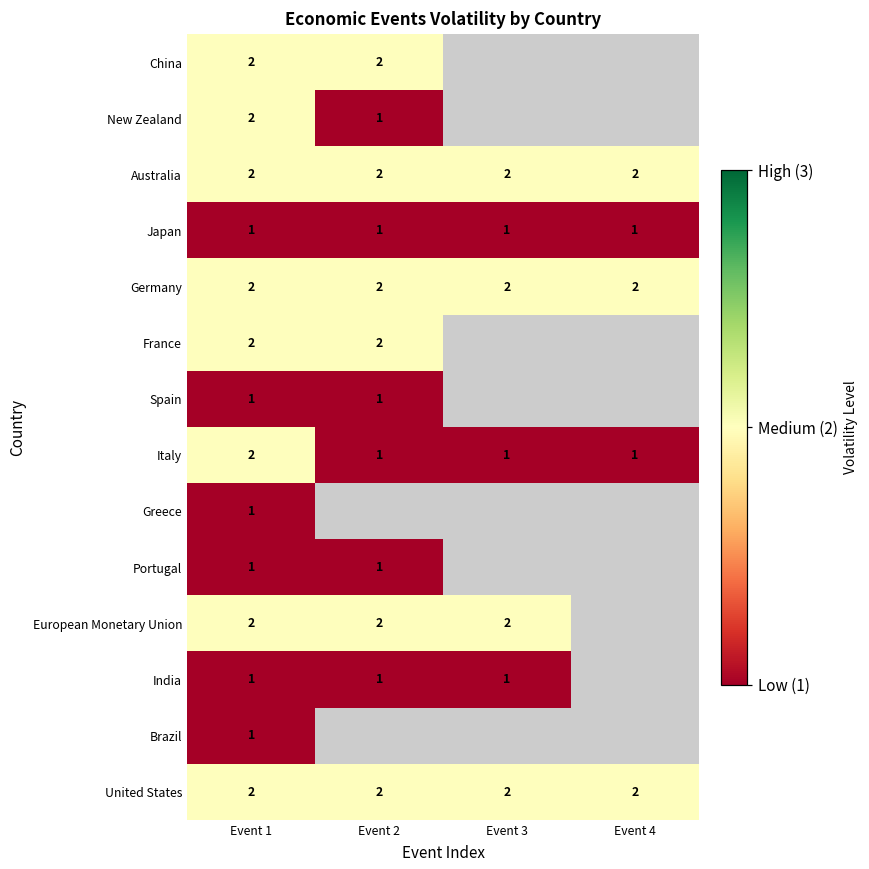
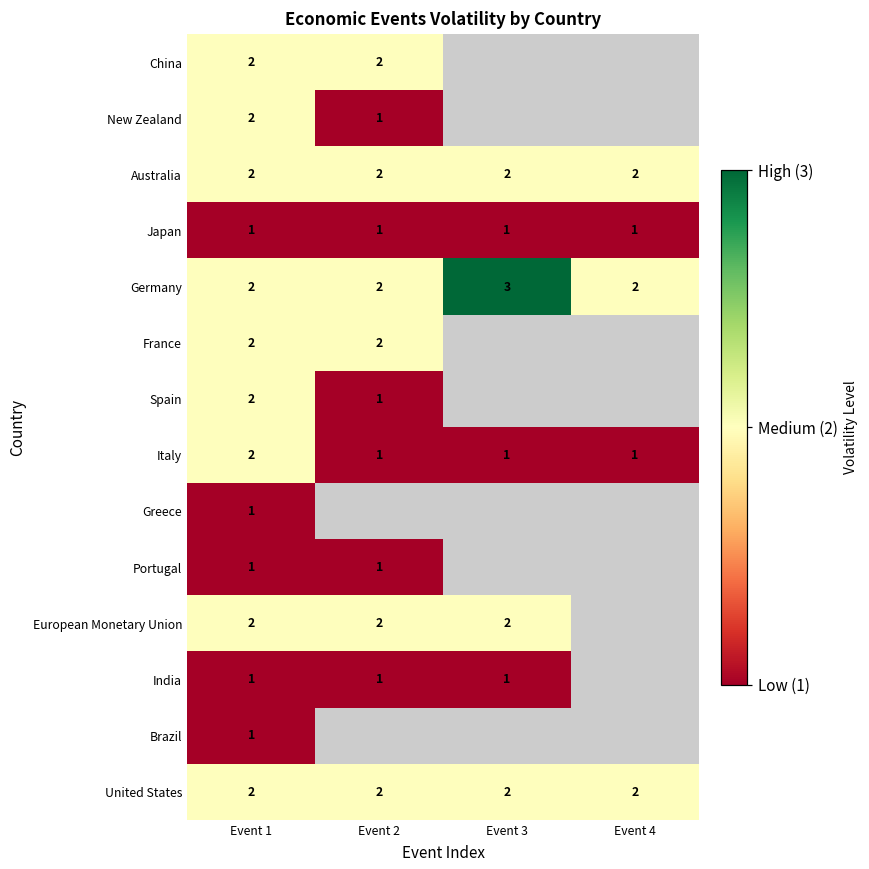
  {
    "China": {
      "Event 1": 2,
      "Event 2": 2
    },
    "New Zealand": {
      "Event 1": 2,
      "Event 2": 1
    },
    "Australia": {
      "Event 1": 2,
      "Event 2": 2,
      "Event 3": 2,
      "Event 4": 2
    },
    "Japan": {
      "Event 1": 1,
      "Event 2": 1,
      "Event 3": 1,
      "Event 4": 1
    },
    "Germany": {
      "Event 1": 2,
      "Event 2": 2,
-     "Event 3": 2,
+     "Event 3": 3,
      "Event 4": 2
    },
    "France": {
      "Event 1": 2,
      "Event 2": 2
    },
    "Spain": {
-     "Event 1": 1,
+     "Event 1": 2,
      "Event 2": 1
    },
    "Italy": {
      "Event 1": 2,
      "Event 2": 1,
      "Event 3": 1,
      "Event 4": 1
    },
    "Greece": {
      "Event 1": 1
    },
    "Portugal": {
      "Event 1": 1,
      "Event 2": 1
    },
    "European Monetary Union": {
      "Event 1": 2,
      "Event 2": 2,
      "Event 3": 2
    },
    "India": {
      "Event 1": 1,
      "Event 2": 1,
      "Event 3": 1
    },
    "Brazil": {
      "Event 1": 1
    },
    "United States": {
      "Event 1": 2,
      "Event 2": 2,
      "Event 3": 2,
      "Event 4": 2
    }
  }
